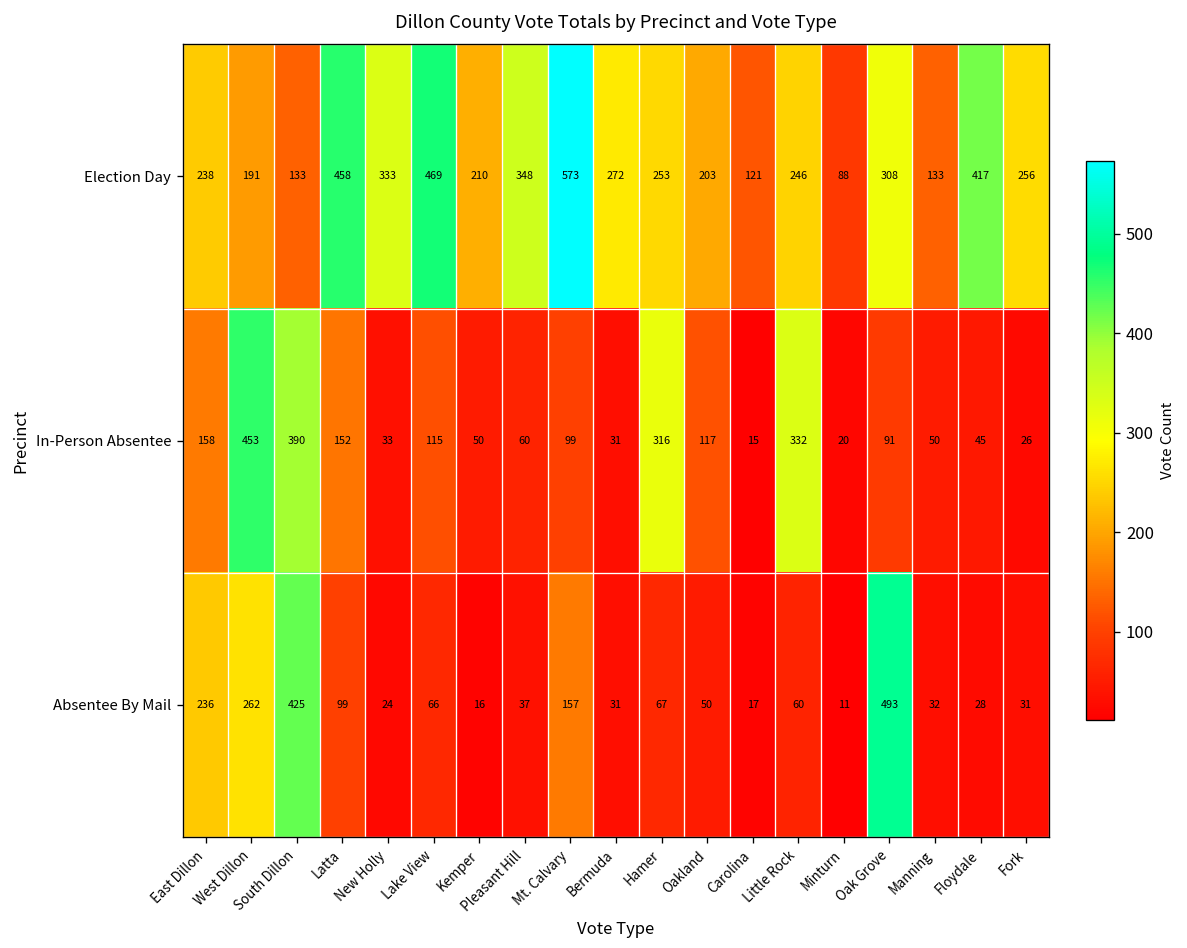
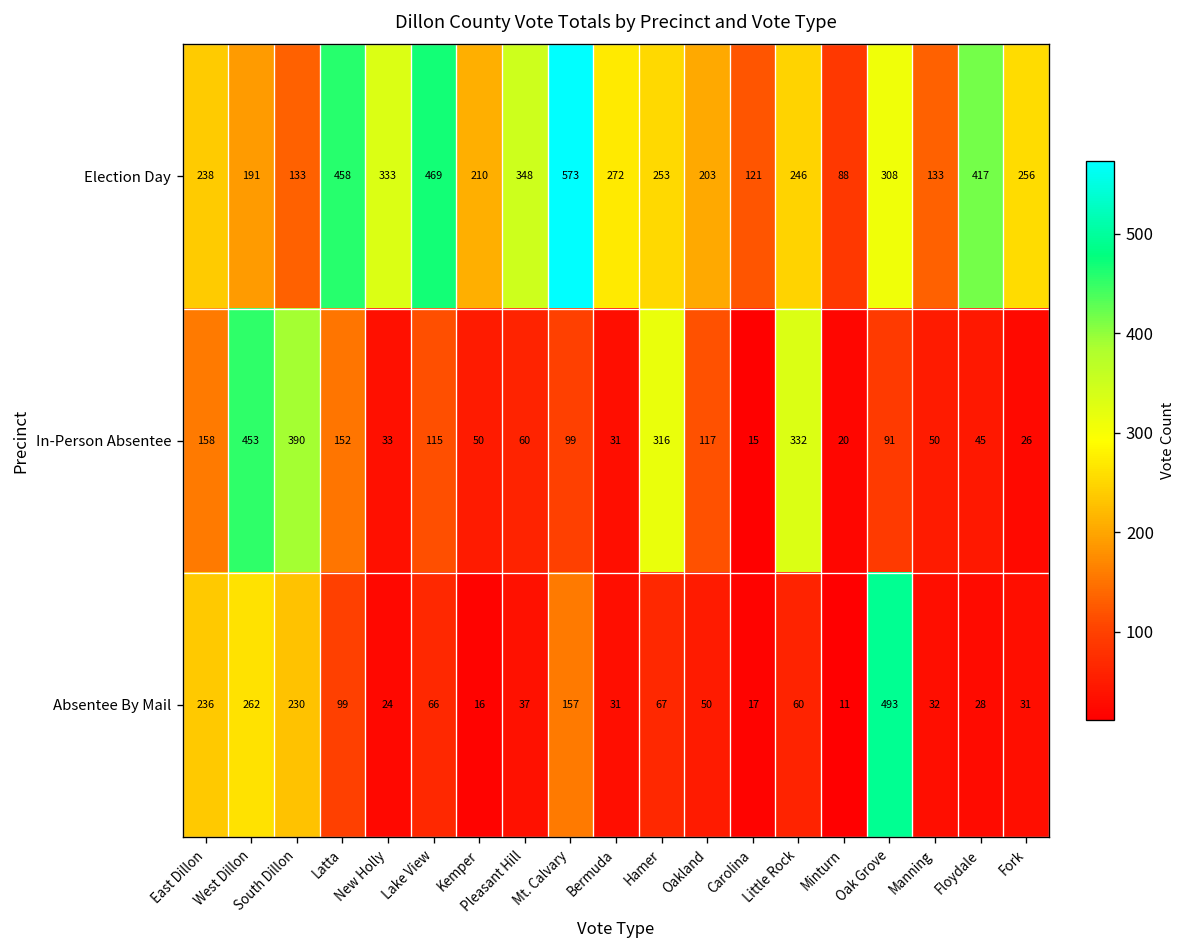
  {
    "Election Day": {
      "East Dillon": 238,
      "West Dillon": 191,
      "South Dillon": 133,
      "Latta": 458,
      "New Holly": 333,
      "Lake View": 469,
      "Kemper": 210,
      "Pleasant Hill": 348,
      "Mt. Calvary": 573,
      "Bermuda": 272,
      "Hamer": 253,
      "Oakland": 203,
      "Carolina": 121,
      "Little Rock": 246,
      "Minturn": 88,
      "Oak Grove": 308,
      "Manning": 133,
      "Floydale": 417,
      "Fork": 256
    },
    "In-Person Absentee": {
      "East Dillon": 158,
      "West Dillon": 453,
      "South Dillon": 390,
      "Latta": 152,
      "New Holly": 33,
      "Lake View": 115,
      "Kemper": 50,
      "Pleasant Hill": 60,
      "Mt. Calvary": 99,
      "Bermuda": 31,
      "Hamer": 316,
      "Oakland": 117,
      "Carolina": 15,
      "Little Rock": 332,
      "Minturn": 20,
      "Oak Grove": 91,
      "Manning": 50,
      "Floydale": 45,
      "Fork": 26
    },
    "Absentee By Mail": {
      "East Dillon": 236,
      "West Dillon": 262,
-     "South Dillon": 425,
+     "South Dillon": 230,
      "Latta": 99,
      "New Holly": 24,
      "Lake View": 66,
      "Kemper": 16,
      "Pleasant Hill": 37,
      "Mt. Calvary": 157,
      "Bermuda": 31,
      "Hamer": 67,
      "Oakland": 50,
      "Carolina": 17,
      "Little Rock": 60,
      "Minturn": 11,
      "Oak Grove": 493,
      "Manning": 32,
      "Floydale": 28,
      "Fork": 31
    }
  }
